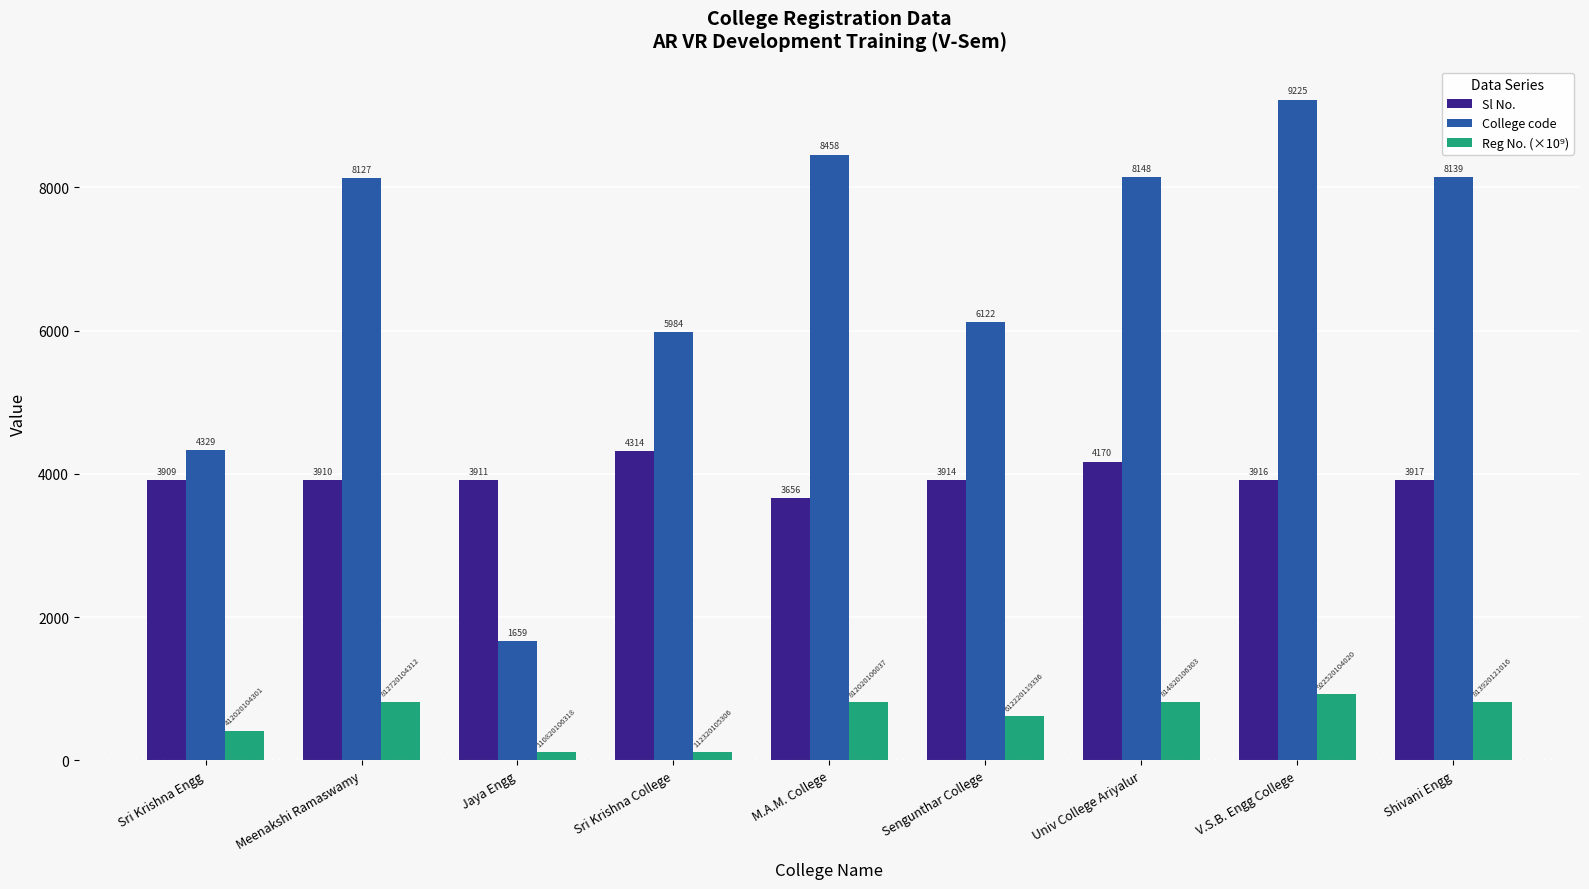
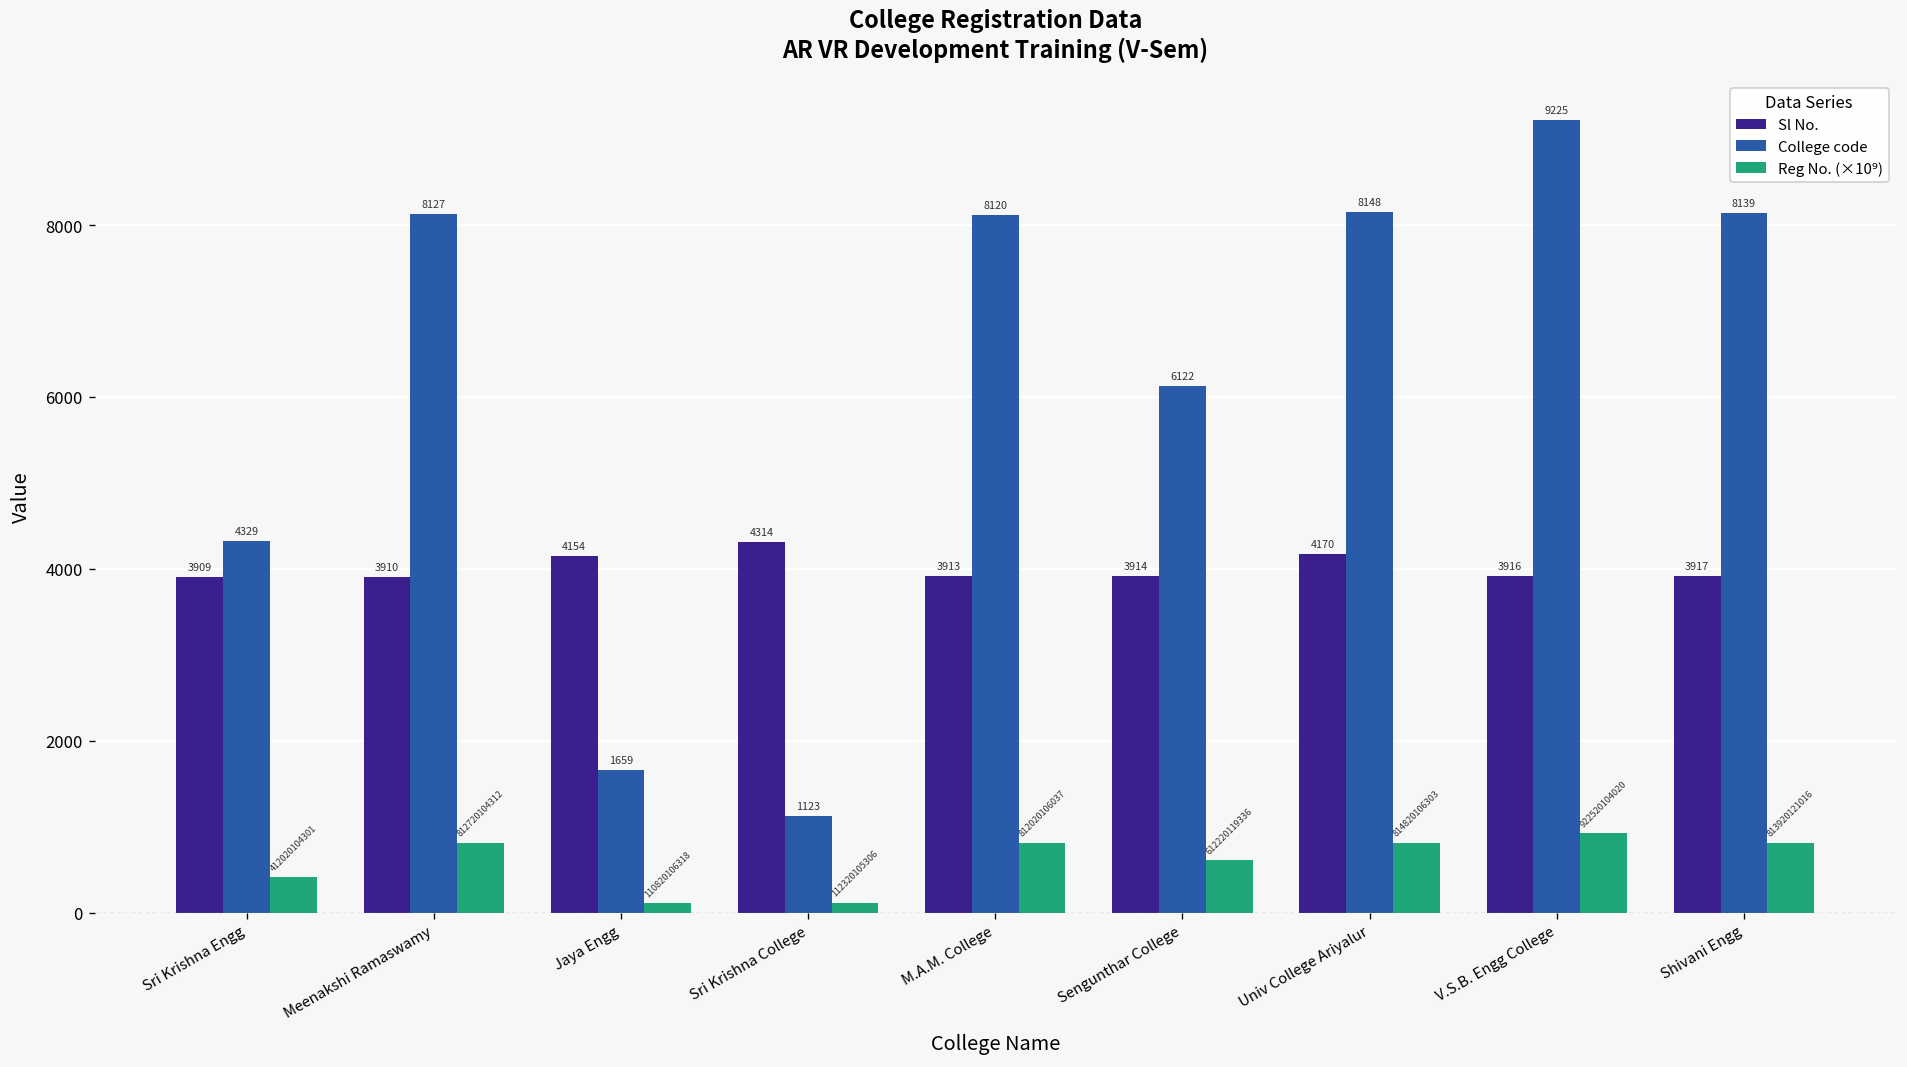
  {
    "Sl No.": {
      "Sri Krishna Engg": 3909,
      "Meenakshi Ramaswamy": 3910,
-     "Jaya Engg": 3911,
+     "Jaya Engg": 4154,
      "Sri Krishna College": 4314,
-     "M.A.M. College": 3656,
+     "M.A.M. College": 3913,
      "Sengunthar College": 3914,
      "Univ College Ariyalur": 4170,
      "V.S.B. Engg College": 3916,
      "Shivani Engg": 3917
    },
    "College code": {
      "Sri Krishna Engg": 4329,
      "Meenakshi Ramaswamy": 8127,
      "Jaya Engg": 1659,
-     "Sri Krishna College": 5984,
-     "M.A.M. College": 8458,
+     "Sri Krishna College": 1123,
+     "M.A.M. College": 8120,
      "Sengunthar College": 6122,
      "Univ College Ariyalur": 8148,
      "V.S.B. Engg College": 9225,
      "Shivani Engg": 8139
    }
  }
